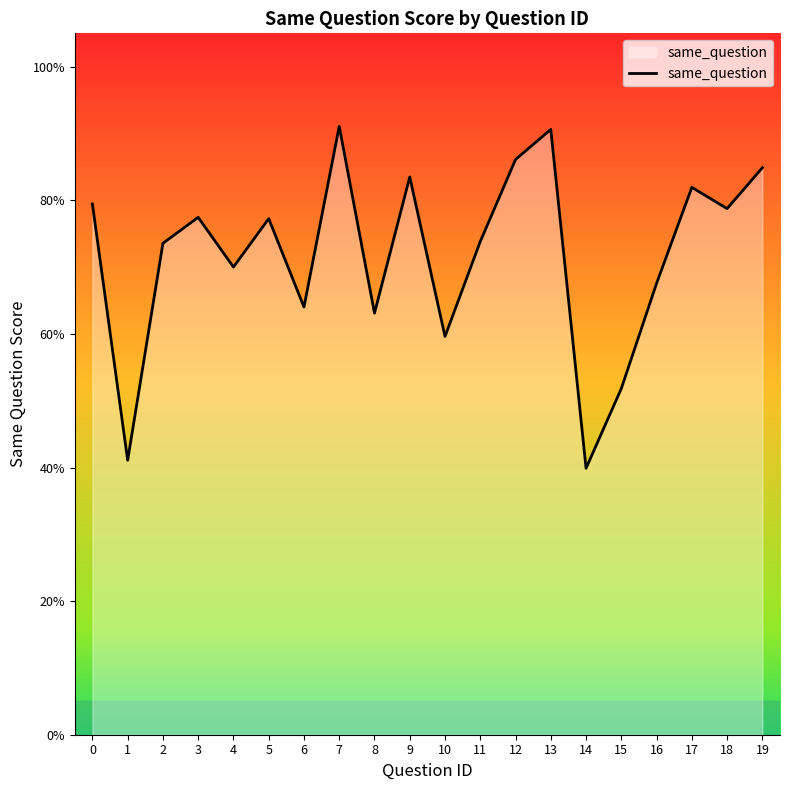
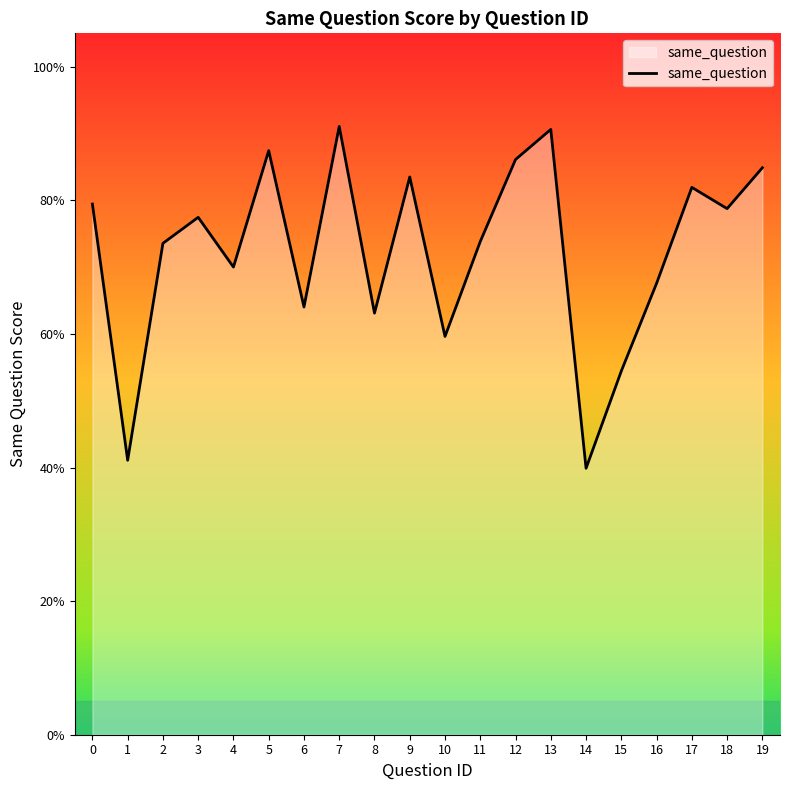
  {
    "0": "79%",
    "1": "41%",
    "2": "74%",
    "3": "77%",
    "4": "70%",
-   "5": "77%",
+   "5": "87%",
    "6": "64%",
    "7": "91%",
    "8": "63%",
    "9": "83%",
    "10": "60%",
    "11": "74%",
    "12": "86%",
    "13": "91%",
    "14": "40%",
-   "15": "52%",
+   "15": "54%",
    "16": "68%",
    "17": "82%",
    "18": "79%",
    "19": "85%"
  }
